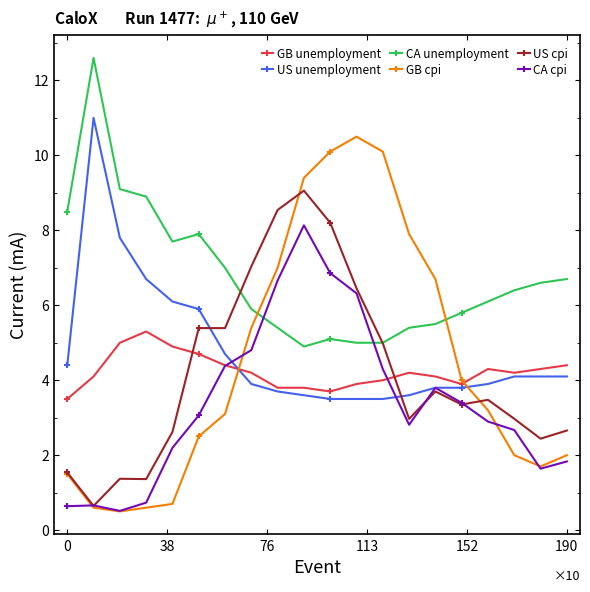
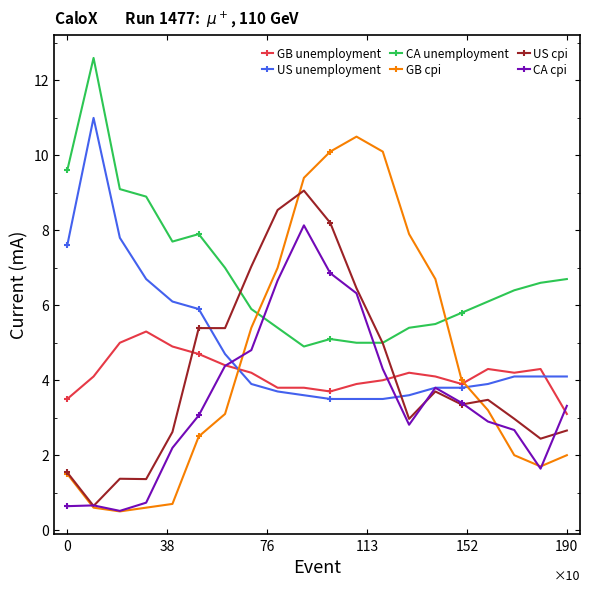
  {
    "GB unemployment": {
      "0": 3.5,
-     "190": 4.4
+     "190": 3.1
    },
    "US unemployment": {
-     "0": 4.4,
+     "0": 7.6,
      "190": 4.1
    },
    "CA unemployment": {
-     "0": 8.5,
+     "0": 9.6,
      "190": 6.7
    },
    "GB cpi": {
      "190": 2.0
    },
    "US cpi": {
      "190": 2.7
    },
    "CA cpi": {
      "0": 0.6,
-     "190": 1.8
+     "190": 3.3
    }
  }
